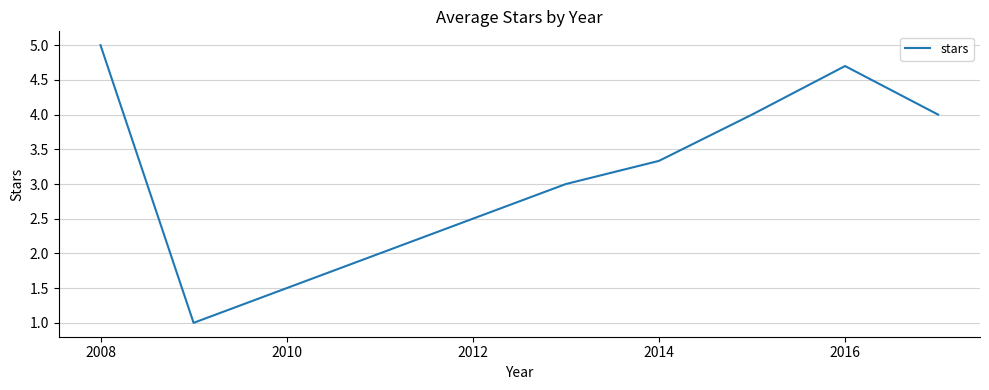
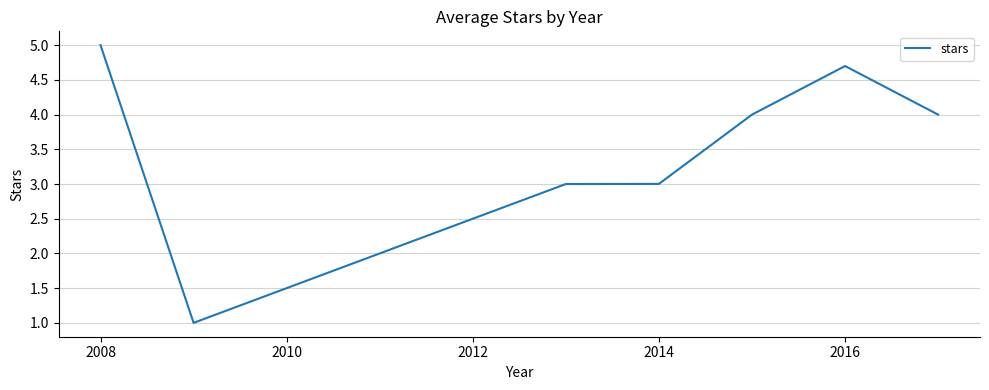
  {
    "2008": 5.0,
-   "2014": 3.3,
+   "2014": 3.0,
    "2016": 4.7
  }
